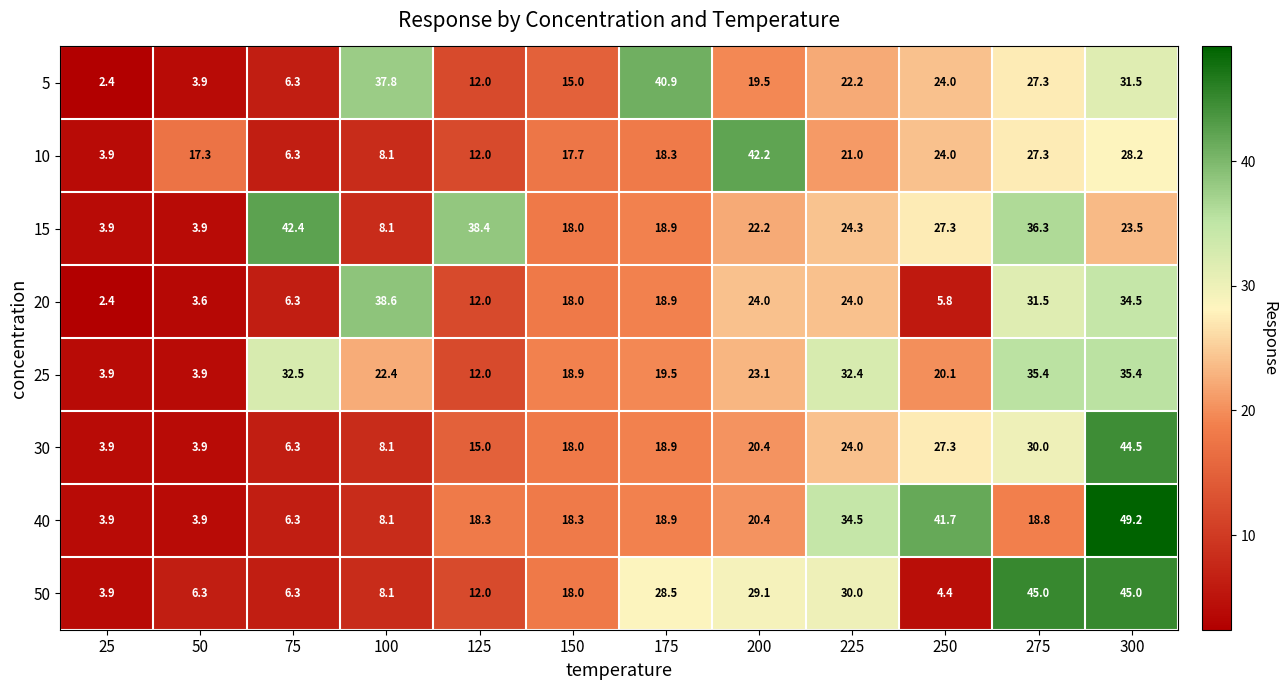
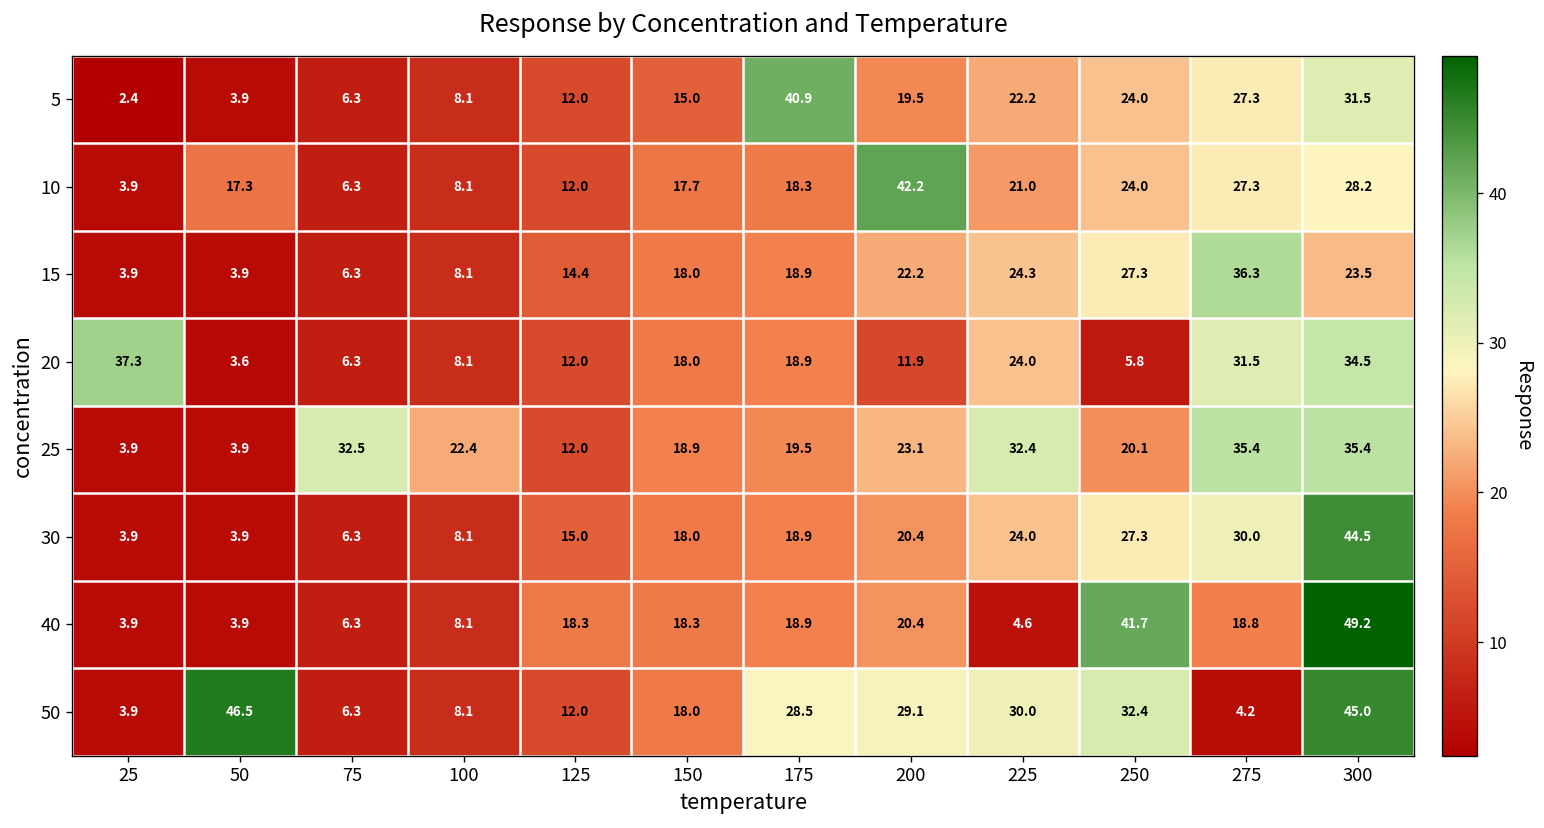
  {
    "5": {
      "25": 2.4,
      "50": 3.9,
      "75": 6.3,
-     "100": 37.8,
+     "100": 8.1,
      "125": 12.0,
      "150": 15.0,
      "175": 40.9,
      "200": 19.5,
      "225": 22.2,
      "250": 24.0,
      "275": 27.3,
      "300": 31.5
    },
    "10": {
      "25": 3.9,
      "50": 17.3,
      "75": 6.3,
      "100": 8.1,
      "125": 12.0,
      "150": 17.7,
      "175": 18.3,
      "200": 42.2,
      "225": 21.0,
      "250": 24.0,
      "275": 27.3,
      "300": 28.2
    },
    "15": {
      "25": 3.9,
      "50": 3.9,
-     "75": 42.4,
+     "75": 6.3,
      "100": 8.1,
-     "125": 38.4,
+     "125": 14.4,
      "150": 18.0,
      "175": 18.9,
      "200": 22.2,
      "225": 24.3,
      "250": 27.3,
      "275": 36.3,
      "300": 23.5
    },
    "20": {
-     "25": 2.4,
+     "25": 37.3,
      "50": 3.6,
      "75": 6.3,
-     "100": 38.6,
+     "100": 8.1,
      "125": 12.0,
      "150": 18.0,
      "175": 18.9,
-     "200": 24.0,
+     "200": 11.9,
      "225": 24.0,
      "250": 5.8,
      "275": 31.5,
      "300": 34.5
    },
    "25": {
      "25": 3.9,
      "50": 3.9,
      "75": 32.5,
      "100": 22.4,
      "125": 12.0,
      "150": 18.9,
      "175": 19.5,
      "200": 23.1,
      "225": 32.4,
      "250": 20.1,
      "275": 35.4,
      "300": 35.4
    },
    "30": {
      "25": 3.9,
      "50": 3.9,
      "75": 6.3,
      "100": 8.1,
      "125": 15.0,
      "150": 18.0,
      "175": 18.9,
      "200": 20.4,
      "225": 24.0,
      "250": 27.3,
      "275": 30.0,
      "300": 44.5
    },
    "40": {
      "25": 3.9,
      "50": 3.9,
      "75": 6.3,
      "100": 8.1,
      "125": 18.3,
      "150": 18.3,
      "175": 18.9,
      "200": 20.4,
-     "225": 34.5,
+     "225": 4.6,
      "250": 41.7,
      "275": 18.8,
      "300": 49.2
    },
    "50": {
      "25": 3.9,
-     "50": 6.3,
+     "50": 46.5,
      "75": 6.3,
      "100": 8.1,
      "125": 12.0,
      "150": 18.0,
      "175": 28.5,
      "200": 29.1,
      "225": 30.0,
-     "250": 4.4,
-     "275": 45.0,
+     "250": 32.4,
+     "275": 4.2,
      "300": 45.0
    }
  }
